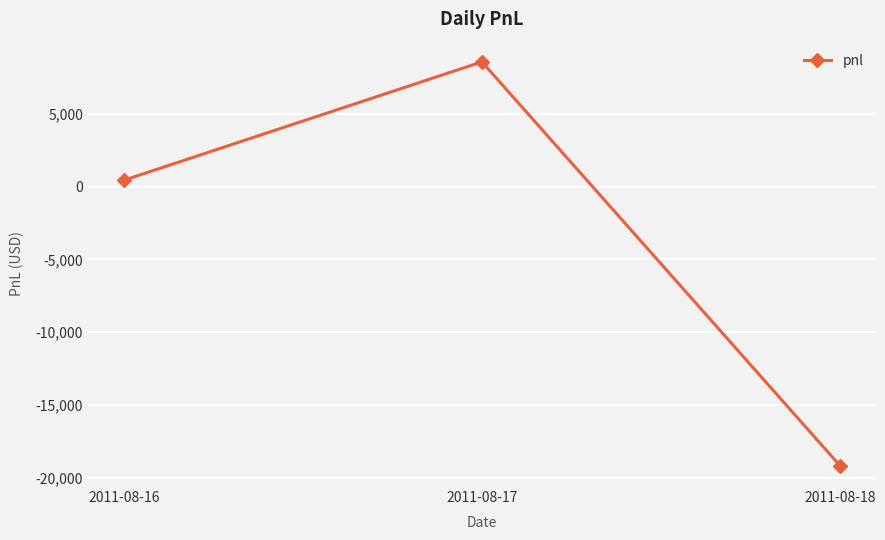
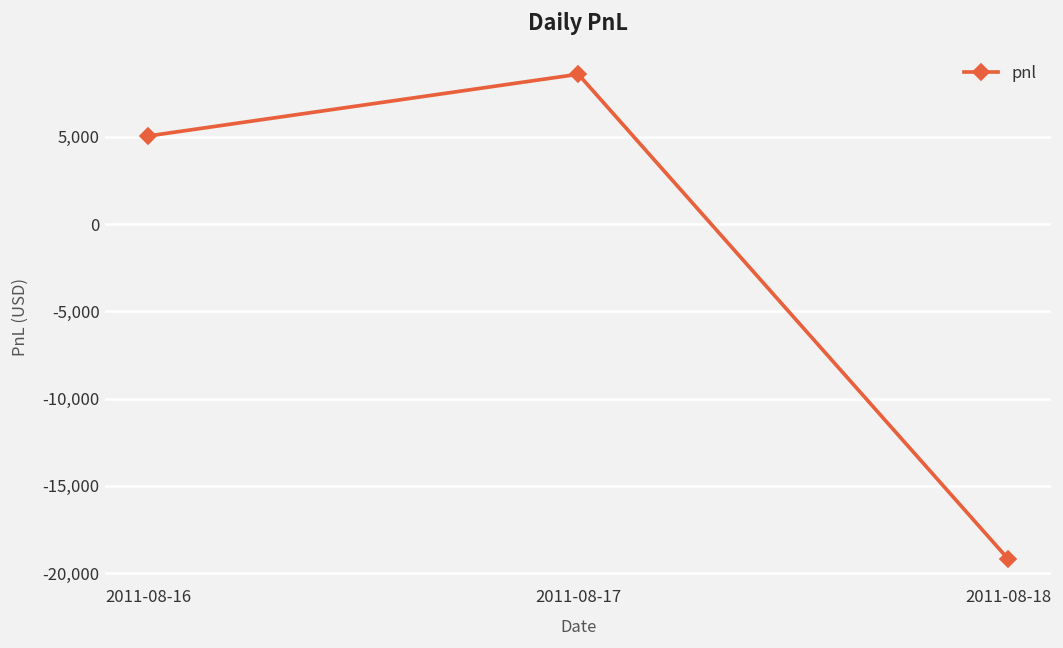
  {
-   "2011-08-16": "400",
+   "2011-08-16": "5,100",
    "2011-08-17": "8,600",
    "2011-08-18": "-19,200"
  }
